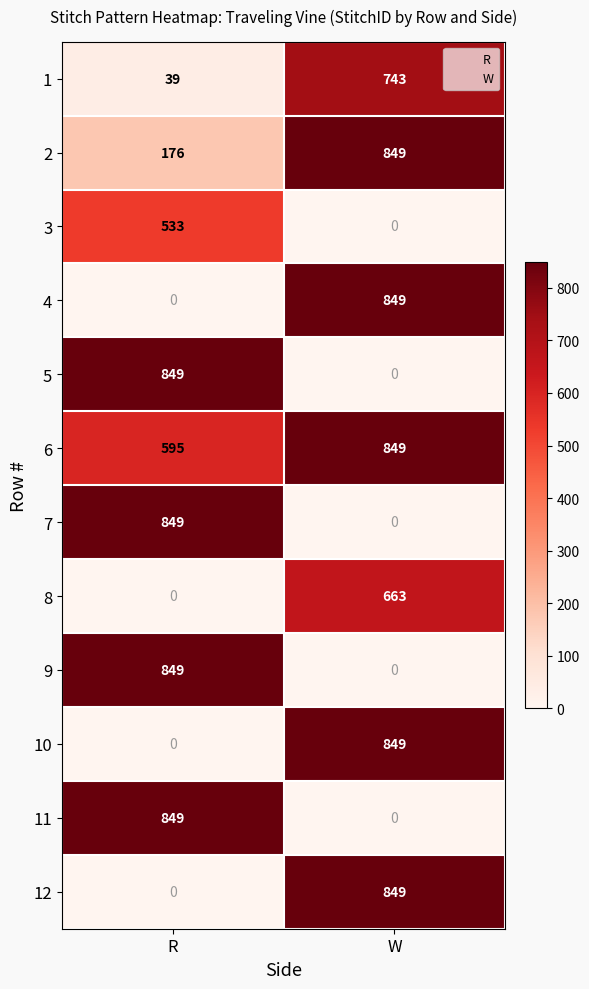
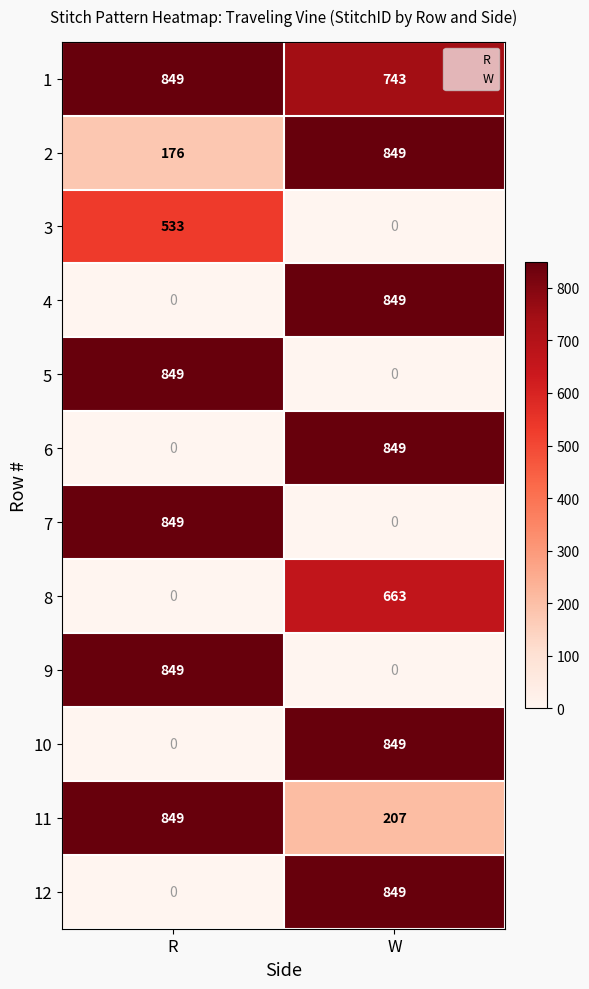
  {
    "1": {
-     "R": 39,
+     "R": 849,
      "W": 743
    },
    "2": {
      "R": 176,
      "W": 849
    },
    "3": {
      "R": 533,
      "W": 0
    },
    "4": {
      "R": 0,
      "W": 849
    },
    "5": {
      "R": 849,
      "W": 0
    },
    "6": {
-     "R": 595,
+     "R": 0,
      "W": 849
    },
    "7": {
      "R": 849,
      "W": 0
    },
    "8": {
      "R": 0,
      "W": 663
    },
    "9": {
      "R": 849,
      "W": 0
    },
    "10": {
      "R": 0,
      "W": 849
    },
    "11": {
      "R": 849,
-     "W": 0
+     "W": 207
    },
    "12": {
      "R": 0,
      "W": 849
    }
  }
